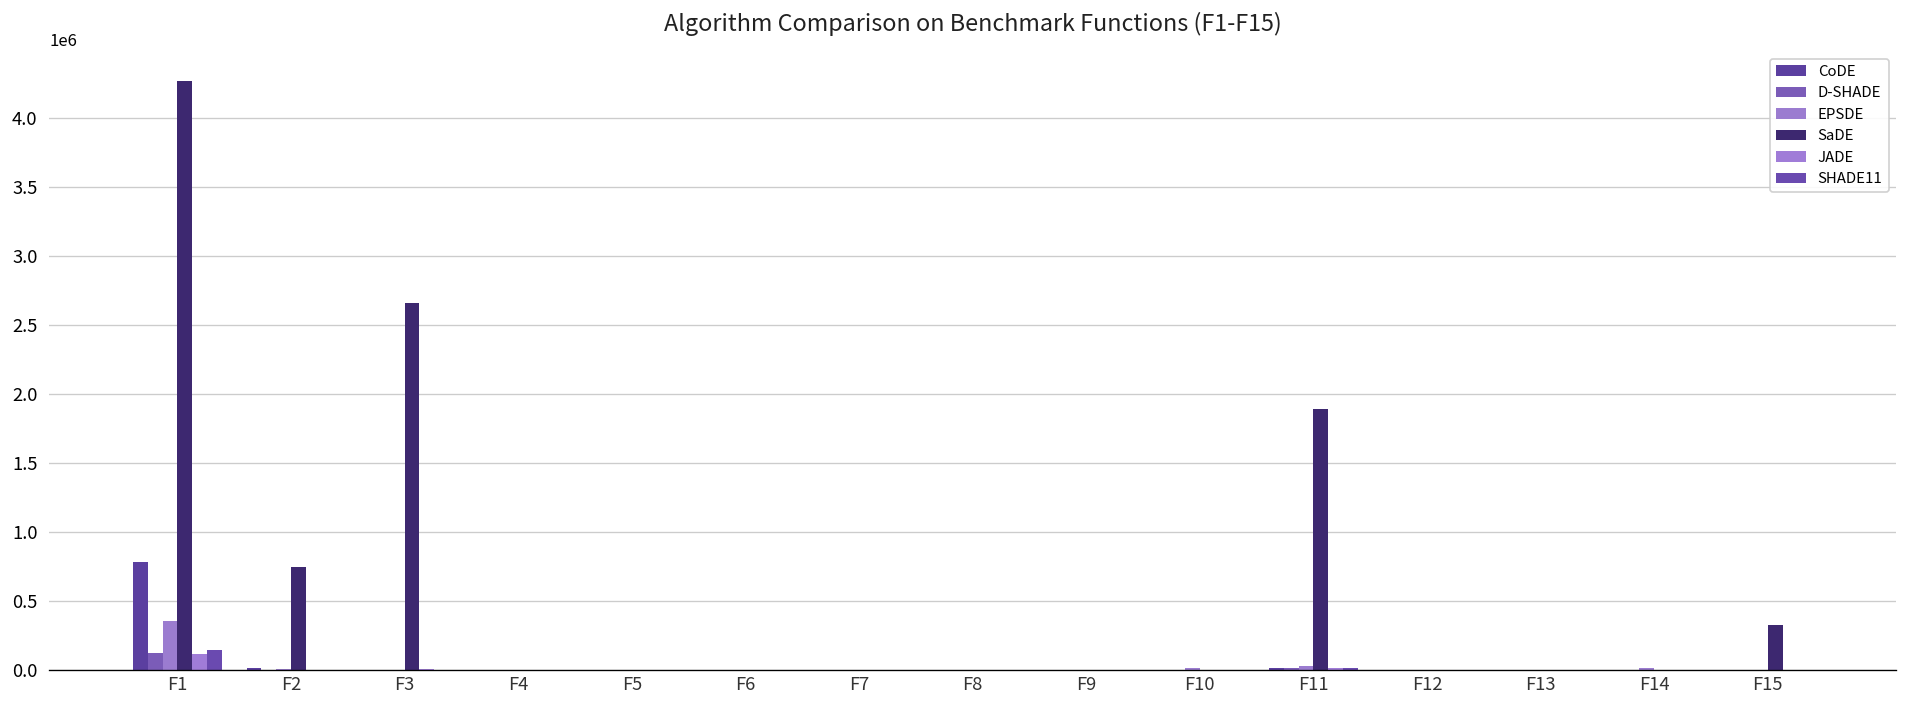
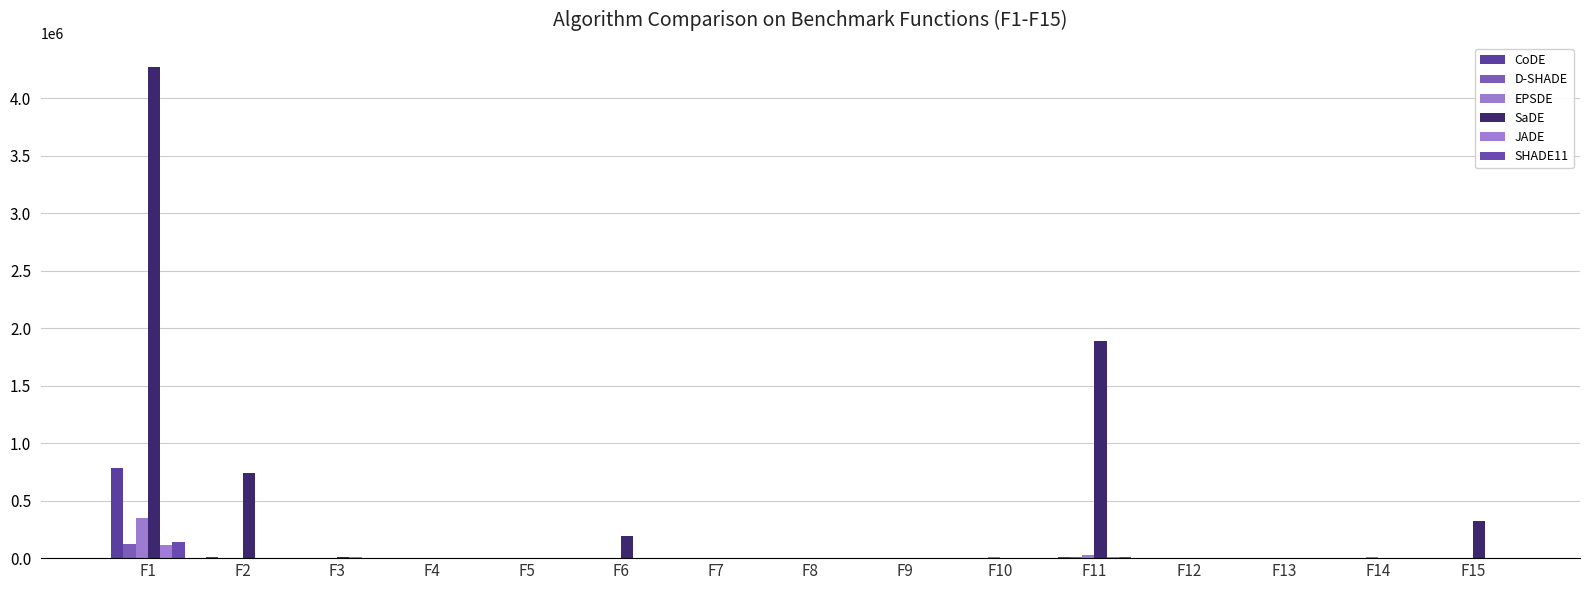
  {
    "SaDE": {
      "F1": 4270000,
      "F2": 740000,
-     "F3": 2660000,
-     "F6": 0,
+     "F3": 10000,
+     "F6": 190000,
      "F11": 1890000,
      "F15": 330000
    }
  }
